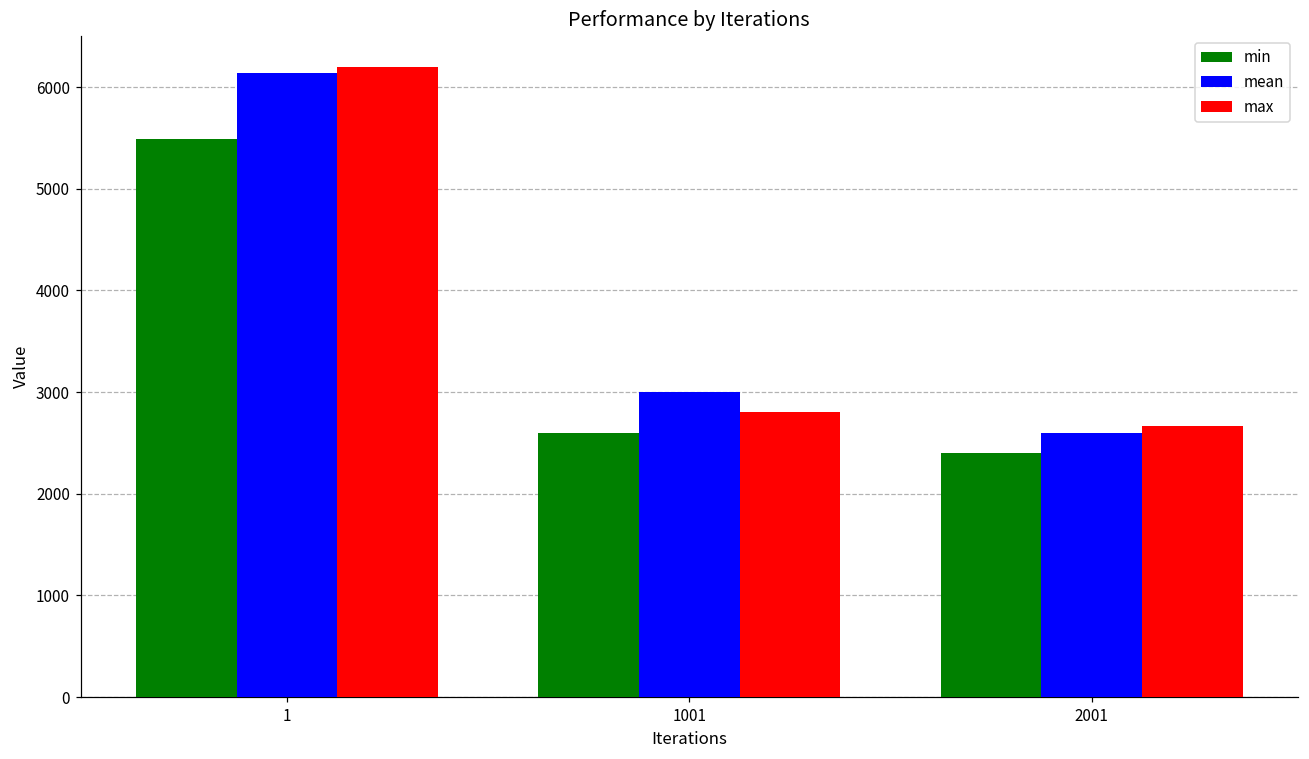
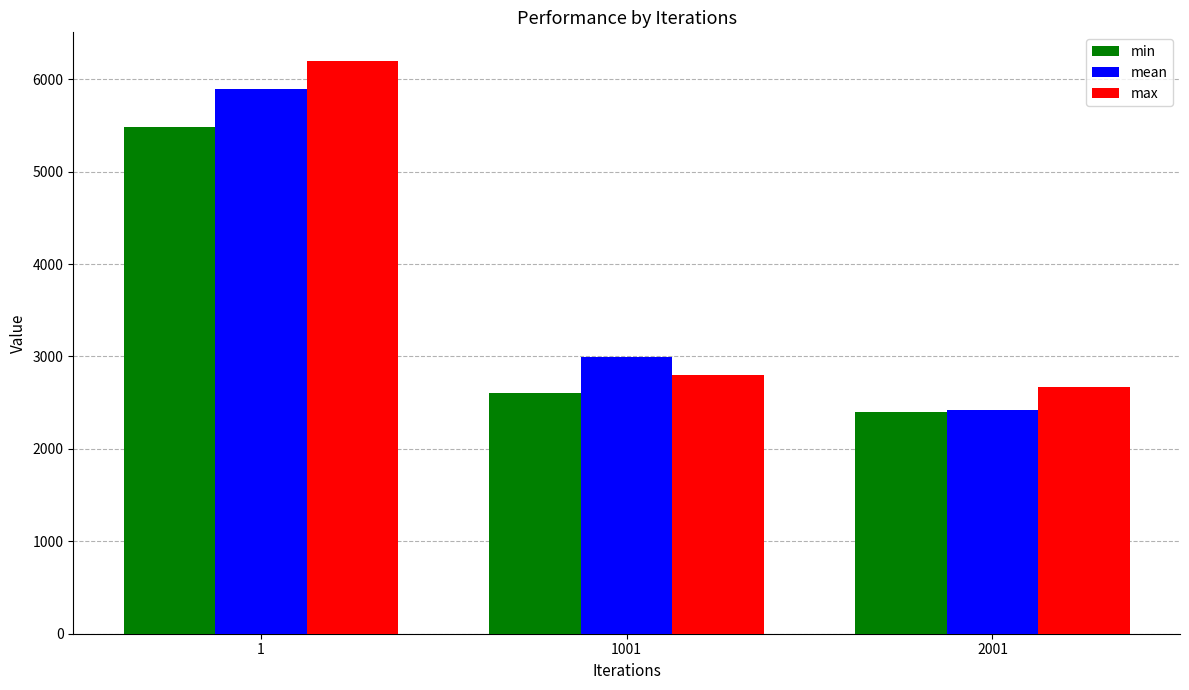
  {
    "min": {
      "1": 5500,
      "1001": 2600,
      "2001": 2400
    },
    "mean": {
-     "1": 6100,
+     "1": 5900,
      "1001": 3000,
-     "2001": 2600
+     "2001": 2400
    },
    "max": {
      "1": 6200,
      "1001": 2800,
      "2001": 2700
    }
  }
